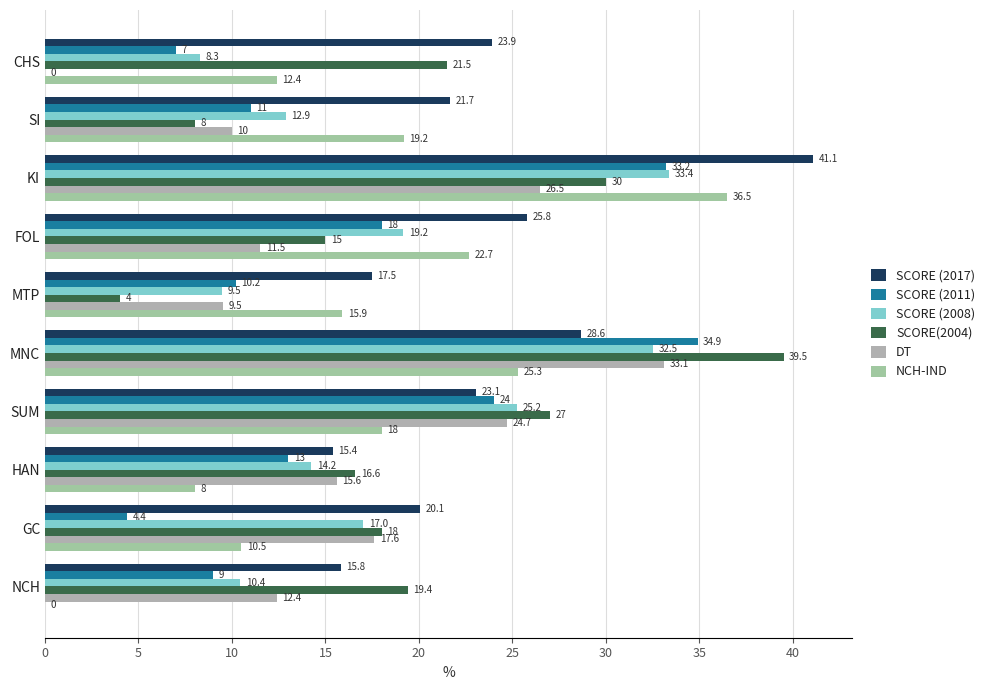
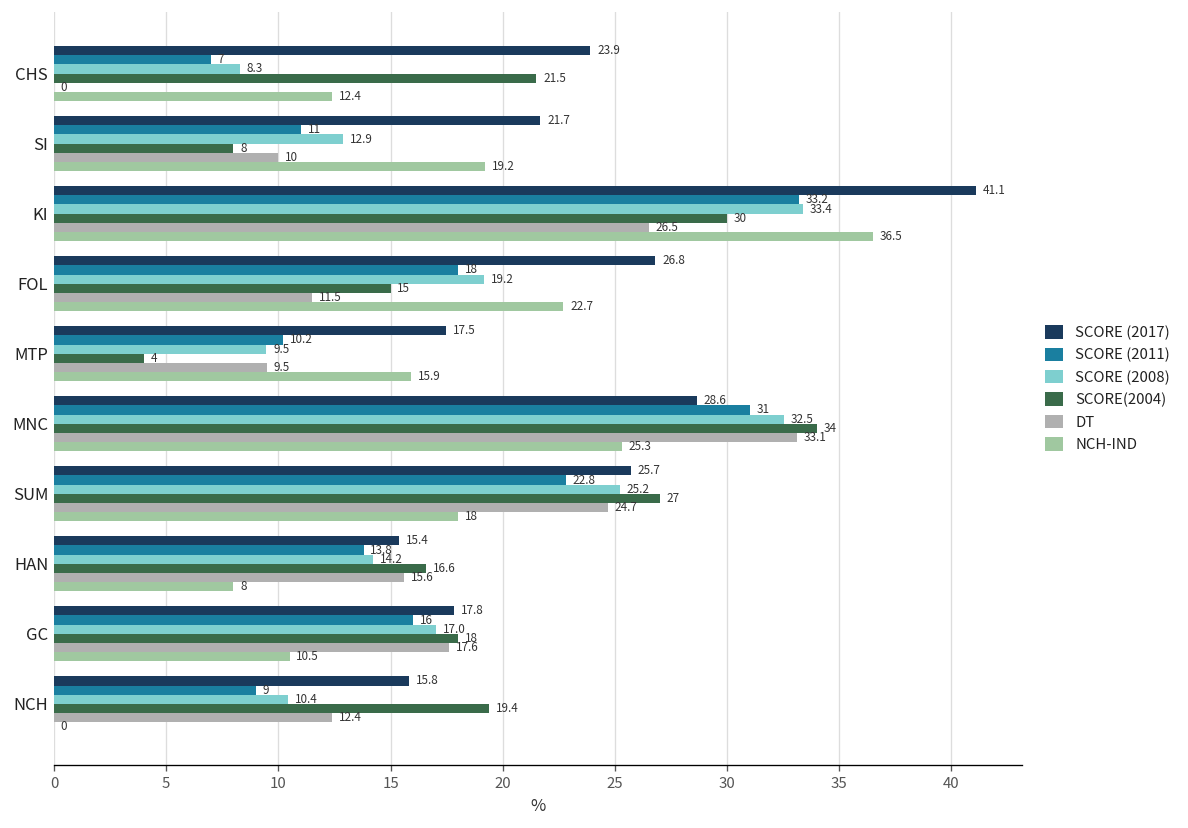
  {
    "SCORE (2017)": {
      "CHS": 23.9,
      "SI": 21.7,
      "KI": 41.1,
-     "FOL": 25.8,
+     "FOL": 26.8,
      "MTP": 17.5,
      "MNC": 28.6,
-     "SUM": 23.1,
+     "SUM": 25.7,
      "HAN": 15.4,
-     "GC": 20.1,
+     "GC": 17.8,
      "NCH": 15.8
    },
    "SCORE (2011)": {
      "CHS": 7,
      "SI": 11,
      "FOL": 18,
      "MTP": 10.2,
-     "MNC": 34.9,
-     "SUM": 24,
-     "HAN": 13,
-     "GC": 4.4,
+     "MNC": 31,
+     "SUM": 22.8,
+     "HAN": 13.8,
+     "GC": 16,
      "NCH": 9
    },
    "SCORE(2004)": {
      "CHS": 21.5,
      "SI": 8,
      "KI": 30,
      "FOL": 15,
      "MTP": 4,
-     "MNC": 39.5,
+     "MNC": 34,
      "SUM": 27,
      "HAN": 16.6,
      "NCH": 19.4
    }
  }
